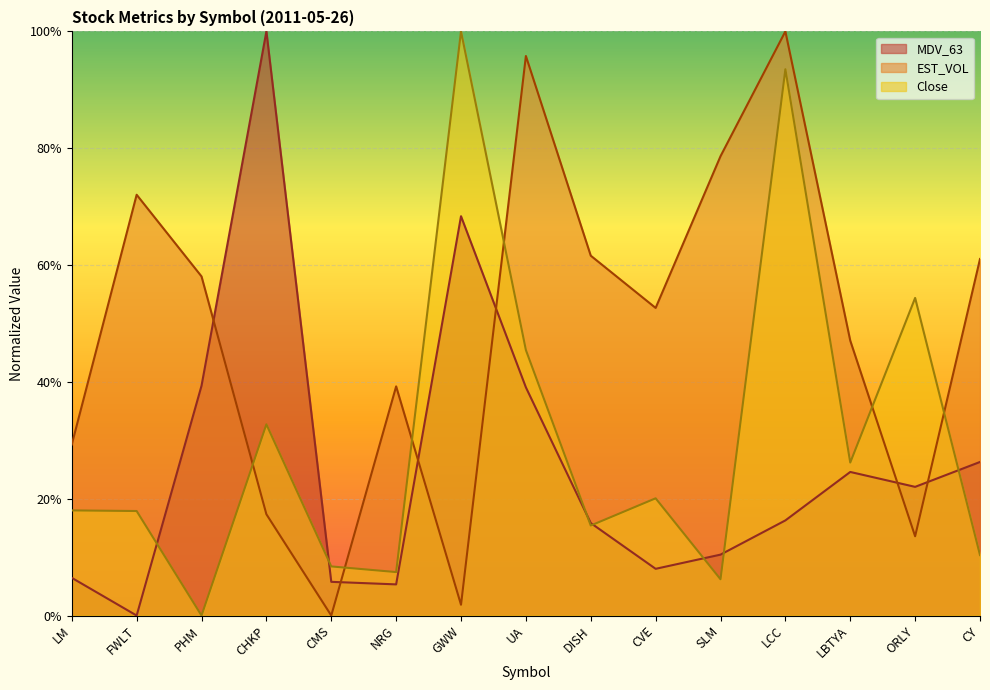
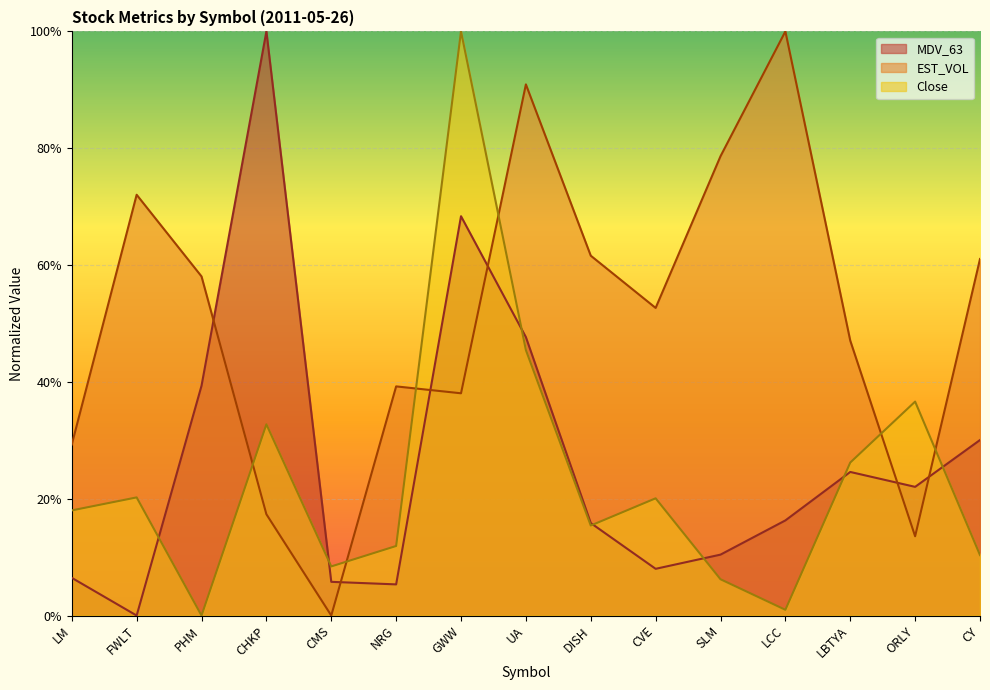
  {
    "MDV_63": {
      "LM": "6%",
      "FWLT": "0%",
      "PHM": "39%",
      "CHKP": "100%",
      "CMS": "6%",
      "NRG": "5%",
      "GWW": "68%",
-     "UA": "39%",
+     "UA": "48%",
      "CVE": "8%",
      "SLM": "10%",
      "LCC": "16%",
      "LBTYA": "25%",
      "ORLY": "22%",
-     "CY": "26%"
+     "CY": "30%"
    },
    "EST_VOL": {
      "LM": "29%",
      "FWLT": "72%",
      "PHM": "58%",
      "CHKP": "17%",
      "CMS": "0%",
      "NRG": "39%",
-     "GWW": "2%",
-     "UA": "96%",
+     "GWW": "38%",
+     "UA": "91%",
      "DISH": "62%",
      "CVE": "53%",
      "SLM": "79%",
      "LCC": "100%",
      "LBTYA": "47%",
      "ORLY": "14%",
      "CY": "61%"
    },
    "Close": {
      "LM": "18%",
-     "FWLT": "18%",
+     "FWLT": "20%",
      "PHM": "0%",
      "CHKP": "33%",
      "CMS": "8%",
-     "NRG": "7%",
+     "NRG": "12%",
      "GWW": "100%",
      "UA": "45%",
      "CVE": "20%",
      "SLM": "6%",
-     "LCC": "94%",
+     "LCC": "1%",
      "LBTYA": "26%",
-     "ORLY": "54%",
+     "ORLY": "37%",
      "CY": "10%"
    }
  }
